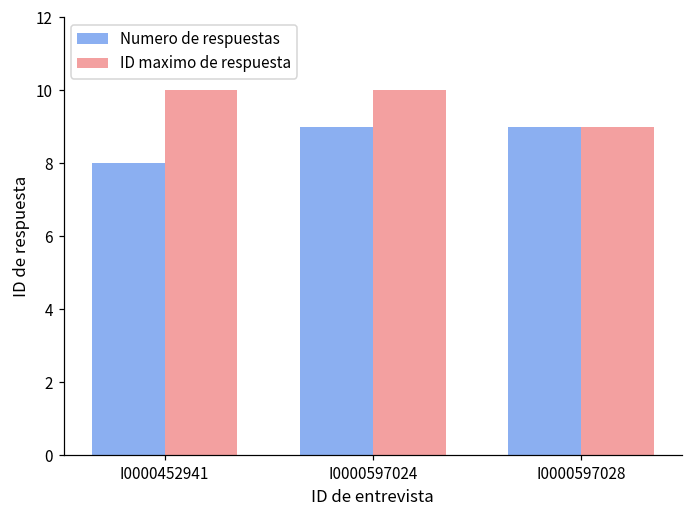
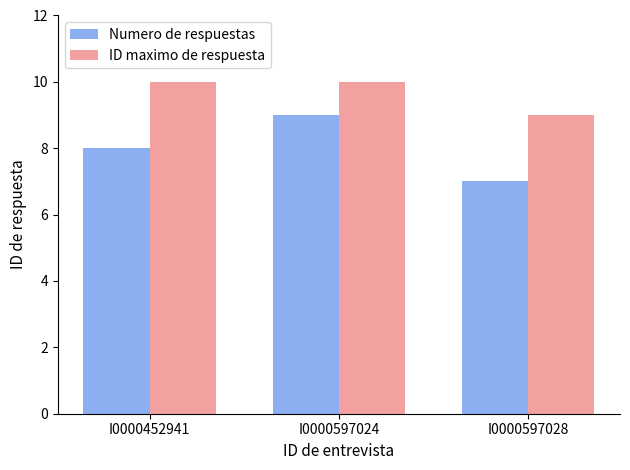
  {
    "Numero de respuestas": {
      "I0000452941": 8,
      "I0000597024": 9,
-     "I0000597028": 9
+     "I0000597028": 7
    },
    "ID maximo de respuesta": {
      "I0000452941": 10,
      "I0000597024": 10,
      "I0000597028": 9
    }
  }
